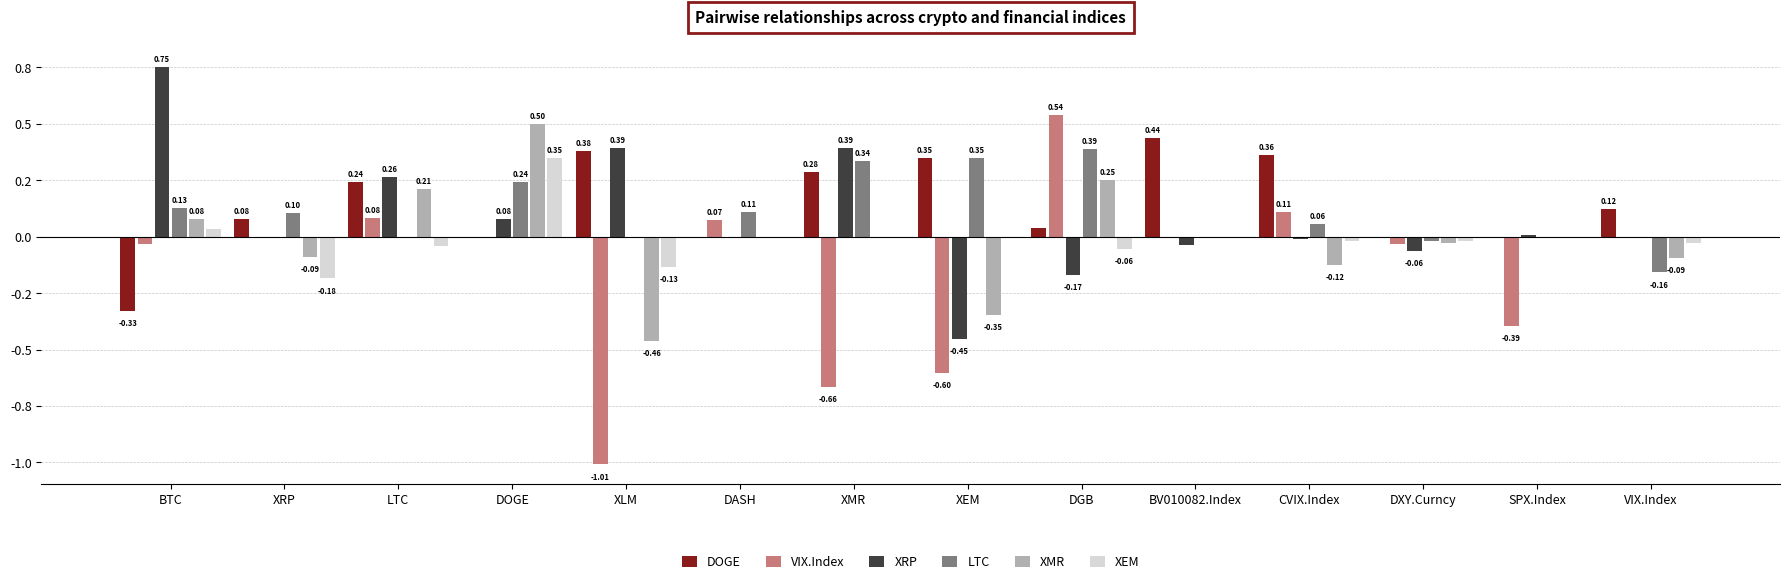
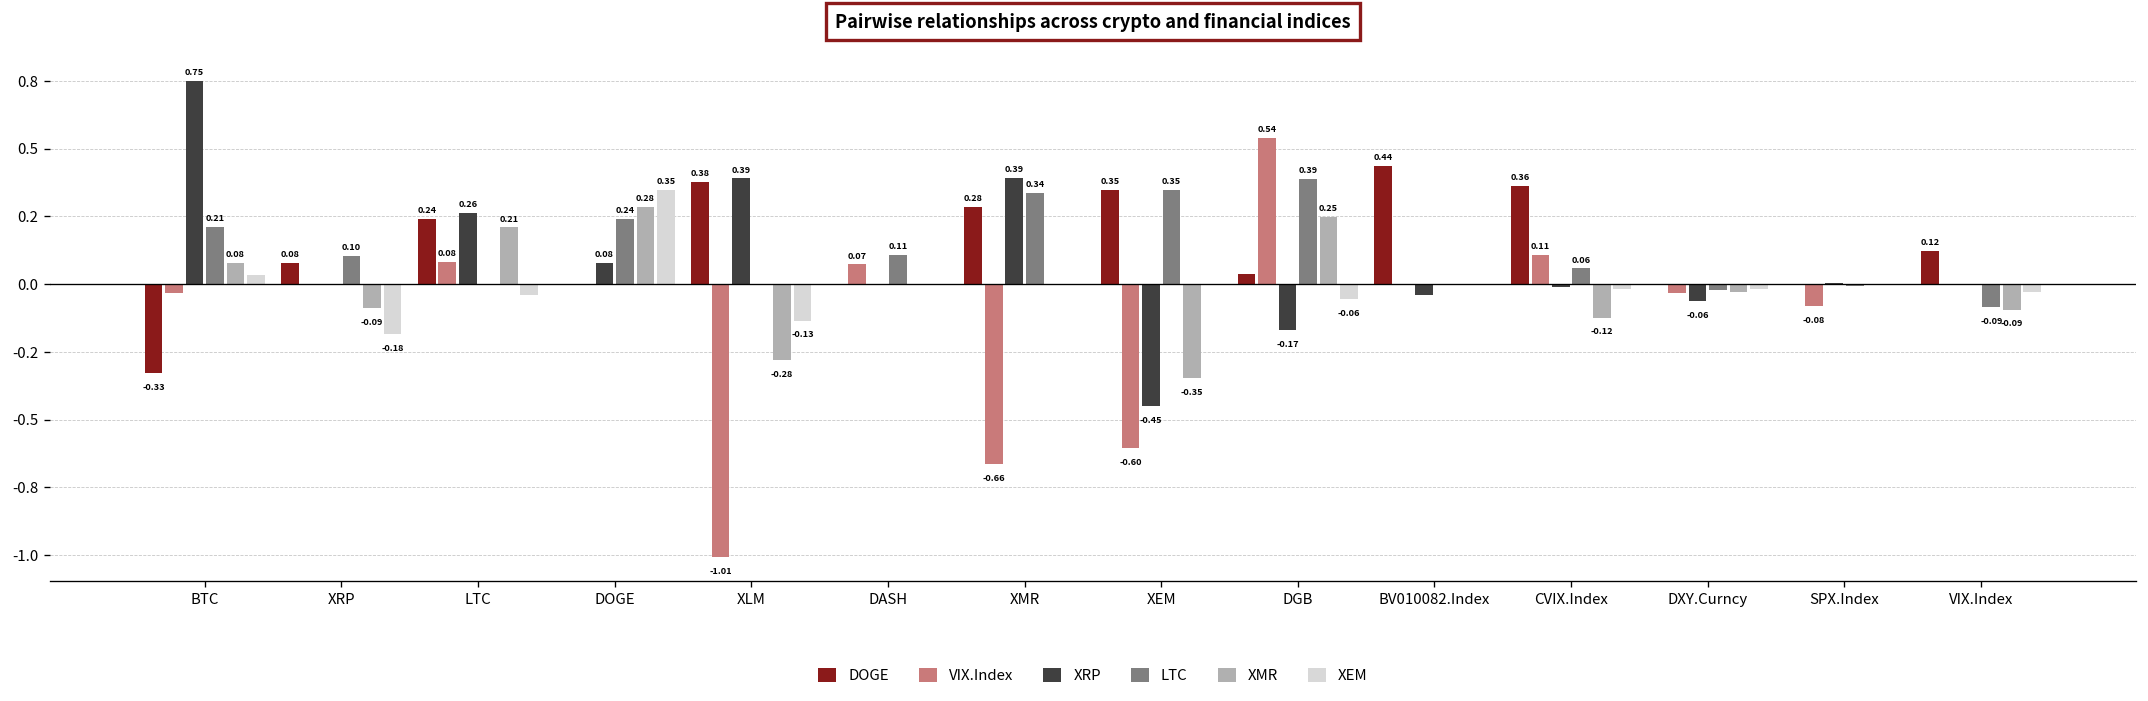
  {
    "DOGE": {
      "BTC": -0.33,
      "XRP": 0.08,
      "LTC": 0.24,
      "XLM": 0.38,
      "XMR": 0.28,
      "XEM": 0.35,
      "BV010082.Index": 0.44,
      "CVIX.Index": 0.36,
      "VIX.Index": 0.12
    },
    "VIX.Index": {
      "LTC": 0.08,
      "XLM": -1.01,
      "DASH": 0.07,
      "XMR": -0.66,
      "XEM": -0.60,
      "DGB": 0.54,
      "CVIX.Index": 0.11,
-     "SPX.Index": -0.39
+     "SPX.Index": -0.08
    },
    "XRP": {
      "BTC": 0.75,
      "LTC": 0.26,
      "DOGE": 0.08,
      "XLM": 0.39,
      "XMR": 0.39,
      "XEM": -0.45,
      "DGB": -0.17,
      "DXY.Curncy": -0.06
    },
    "LTC": {
-     "BTC": 0.13,
+     "BTC": 0.21,
      "XRP": 0.10,
      "DOGE": 0.24,
      "DASH": 0.11,
      "XMR": 0.34,
      "XEM": 0.35,
      "DGB": 0.39,
      "CVIX.Index": 0.06,
-     "VIX.Index": -0.16
+     "VIX.Index": -0.09
    },
    "XMR": {
      "BTC": 0.08,
      "XRP": -0.09,
      "LTC": 0.21,
-     "DOGE": 0.50,
-     "XLM": -0.46,
+     "DOGE": 0.28,
+     "XLM": -0.28,
      "XEM": -0.35,
      "DGB": 0.25,
      "CVIX.Index": -0.12,
      "VIX.Index": -0.09
    },
    "XEM": {
      "XRP": -0.18,
      "DOGE": 0.35,
      "XLM": -0.13,
      "DGB": -0.06
    }
  }
